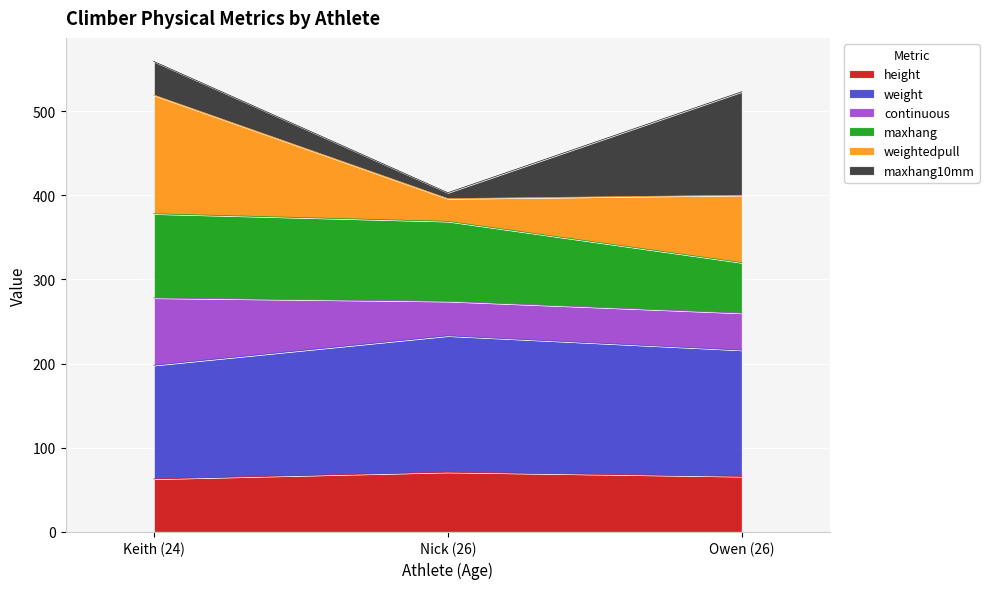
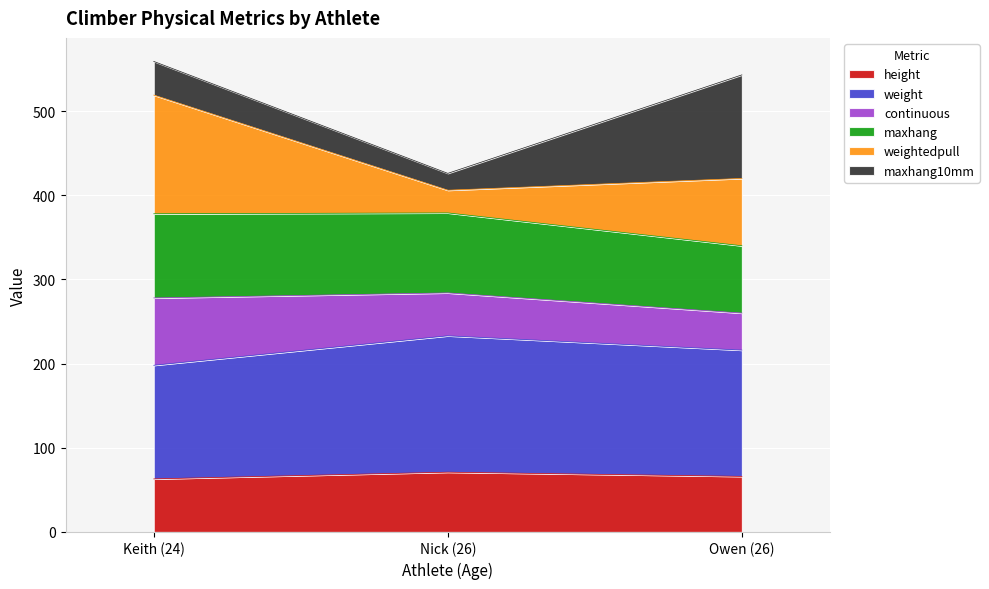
  {
    "height": {
      "Keith (24)": 60,
      "Nick (26)": 70,
      "Owen (26)": 70
    },
    "weight": {
      "Keith (24)": 140,
      "Nick (26)": 160,
      "Owen (26)": 150
    },
    "continuous": {
      "Keith (24)": 80,
-     "Nick (26)": 40,
+     "Nick (26)": 50,
      "Owen (26)": 40
    },
    "maxhang": {
      "Keith (24)": 100,
      "Nick (26)": 100,
-     "Owen (26)": 60
+     "Owen (26)": 80
    },
    "weightedpull": {
      "Keith (24)": 140,
      "Nick (26)": 30,
      "Owen (26)": 80
    },
    "maxhang10mm": {
      "Keith (24)": 40,
-     "Nick (26)": 10,
+     "Nick (26)": 20,
      "Owen (26)": 120
    }
  }
